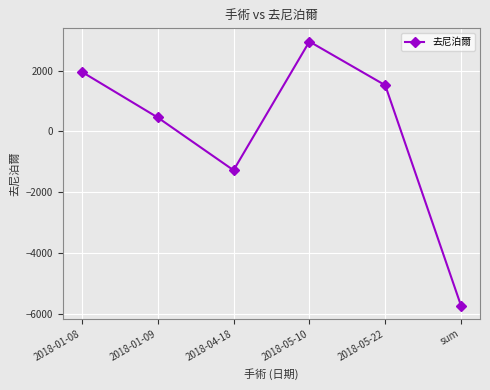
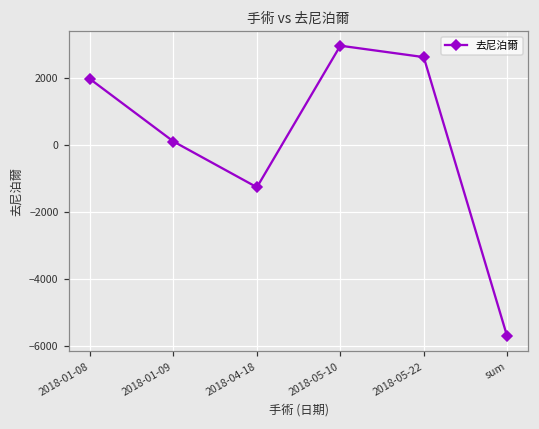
  {
    "2018-01-08": 2000,
-   "2018-01-09": 500,
+   "2018-01-09": 100,
    "2018-04-18": -1300,
    "2018-05-10": 3000,
-   "2018-05-22": 1500,
+   "2018-05-22": 2600,
    "sum": -5700
  }
